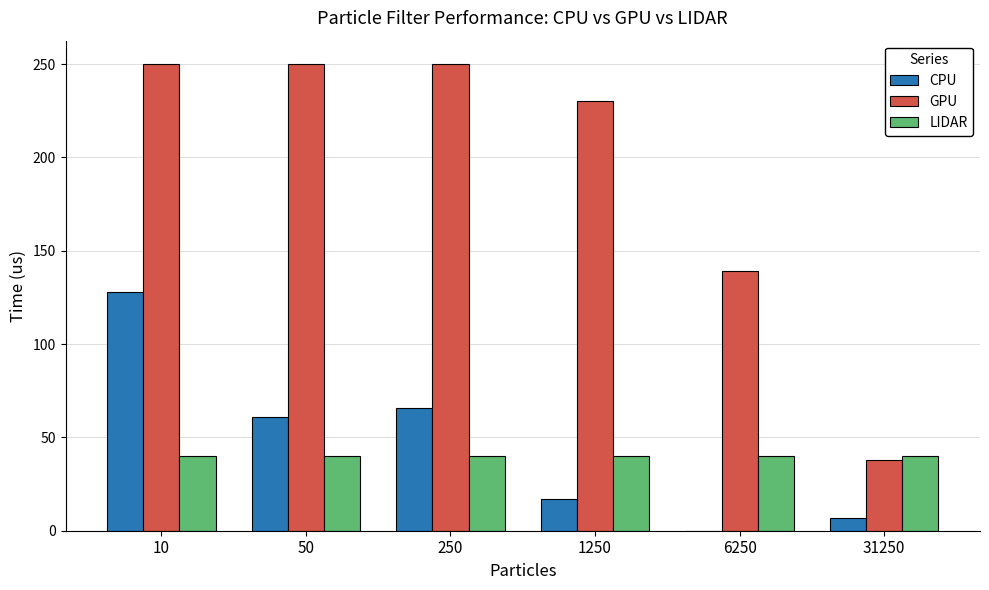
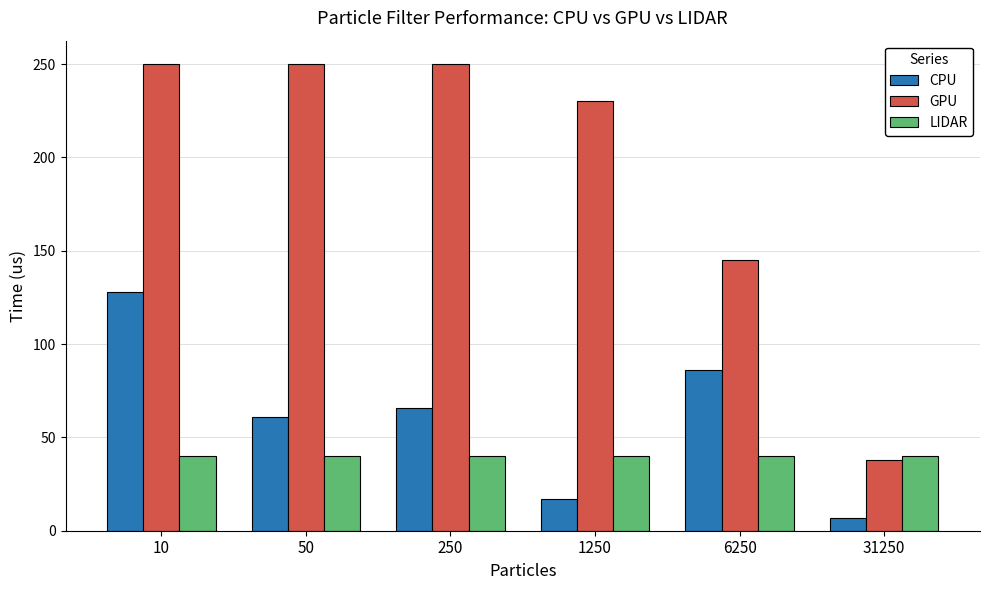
  {
    "CPU": {
      "10": 128,
      "50": 61,
      "250": 66,
      "1250": 17,
-     "6250": 0,
+     "6250": 86,
      "31250": 7
    },
    "GPU": {
      "10": 250,
      "50": 250,
      "250": 250,
      "1250": 230,
-     "6250": 139,
+     "6250": 145,
      "31250": 38
    },
    "LIDAR": {
      "10": 40,
      "50": 40,
      "250": 40,
      "1250": 40,
      "6250": 40,
      "31250": 40
    }
  }
